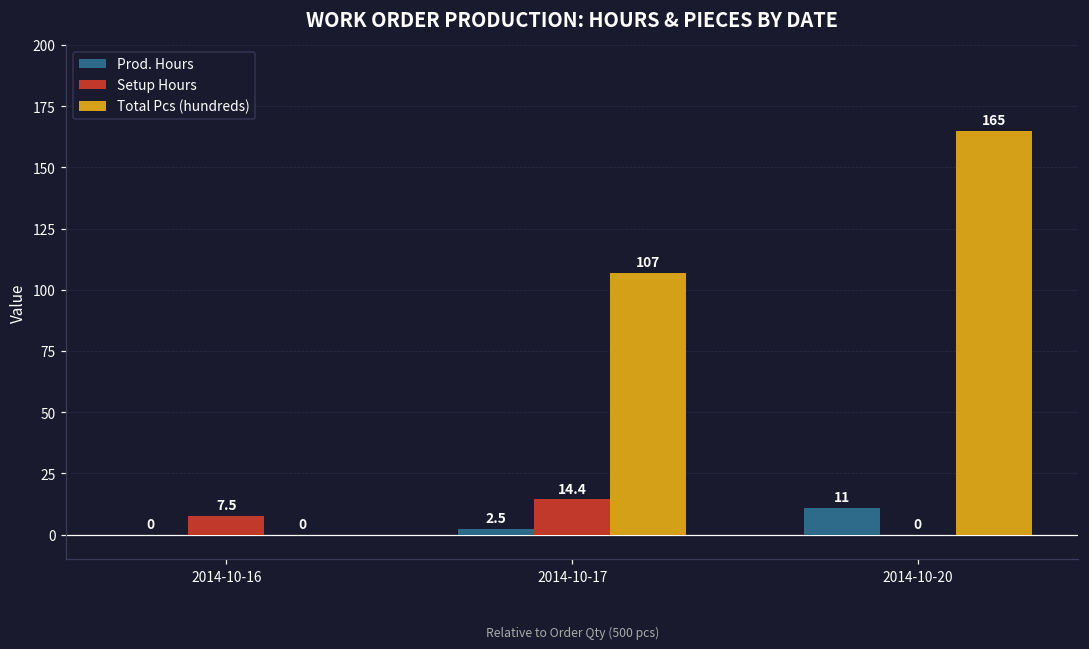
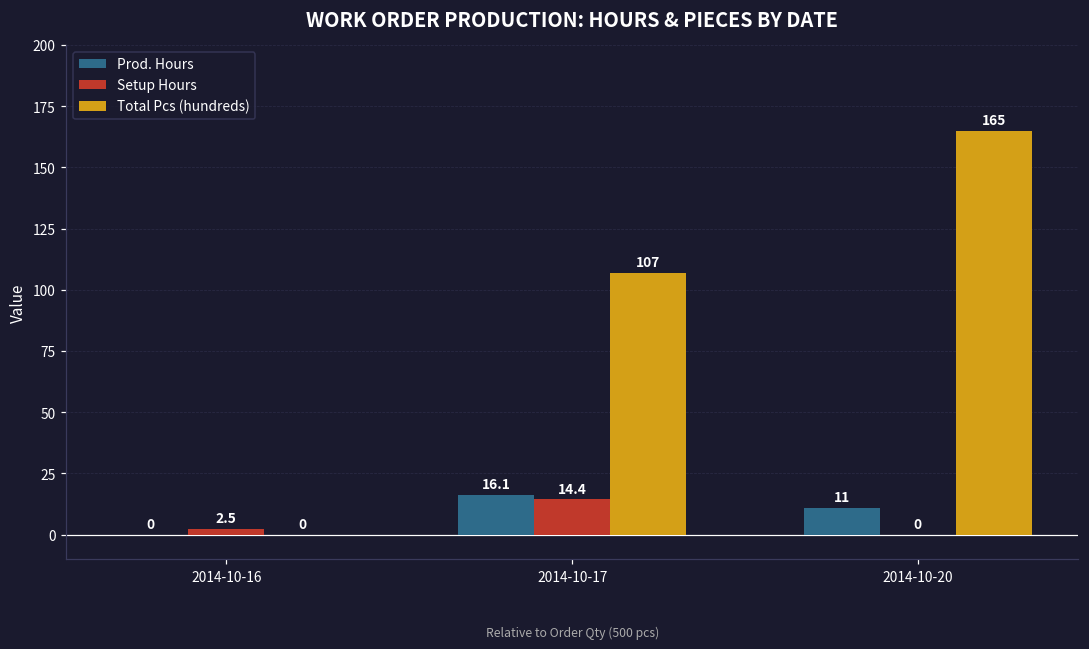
  {
    "Prod. Hours": {
      "2014-10-16": 0,
-     "2014-10-17": 2.5,
+     "2014-10-17": 16.1,
      "2014-10-20": 11
    },
    "Setup Hours": {
-     "2014-10-16": 7.5,
+     "2014-10-16": 2.5,
      "2014-10-17": 14.4,
      "2014-10-20": 0
    },
    "Total Pcs (hundreds)": {
      "2014-10-16": 0,
      "2014-10-17": 107,
      "2014-10-20": 165
    }
  }
